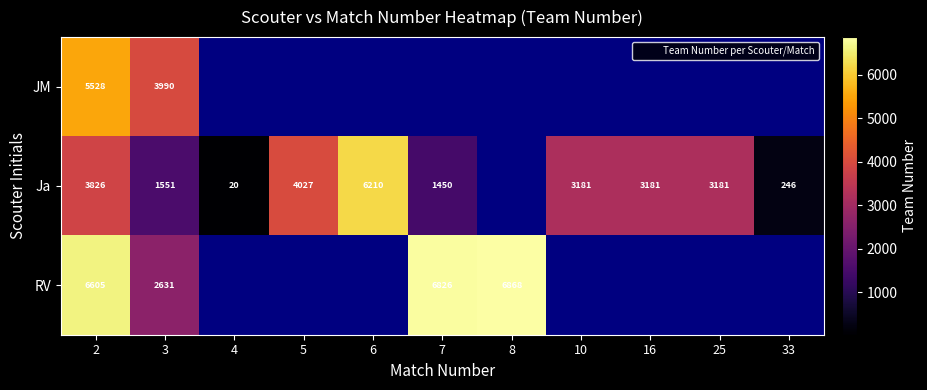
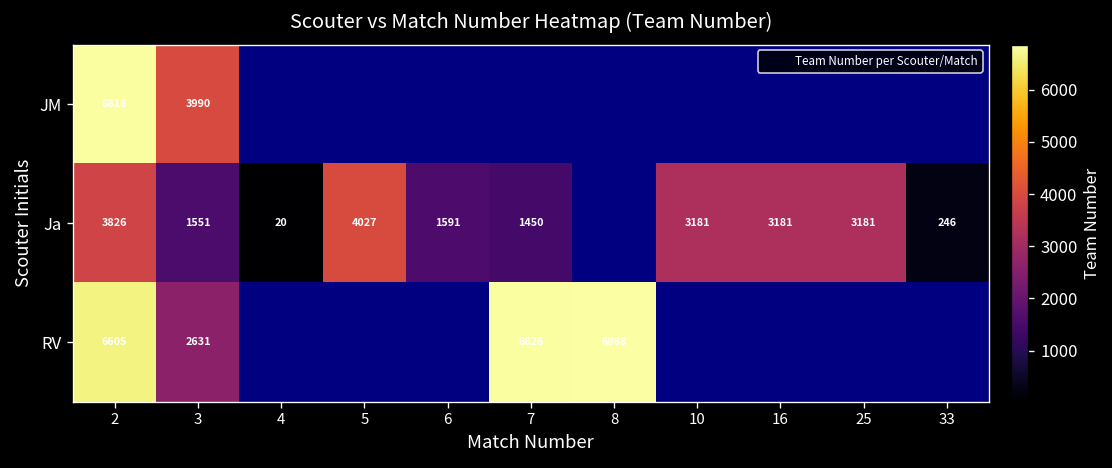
  {
    "JM": {
-     "2": 5528,
+     "2": 6816,
      "3": 3990
    },
    "Ja": {
      "2": 3826,
      "3": 1551,
      "4": 20,
      "5": 4027,
-     "6": 6210,
+     "6": 1591,
      "7": 1450,
      "10": 3181,
      "16": 3181,
      "25": 3181,
      "33": 246
    },
    "RV": {
      "2": 6605,
      "3": 2631,
      "7": 6826,
      "8": 6868
    }
  }
